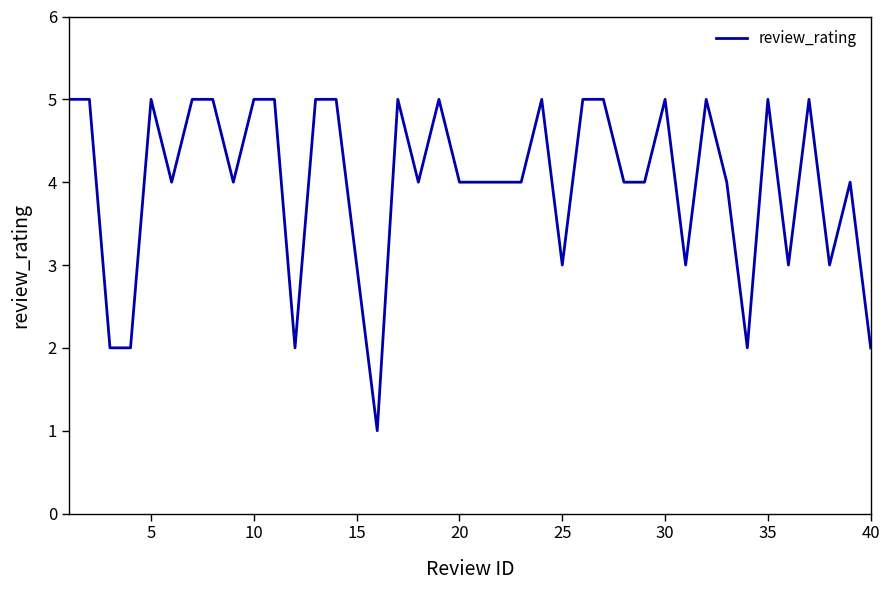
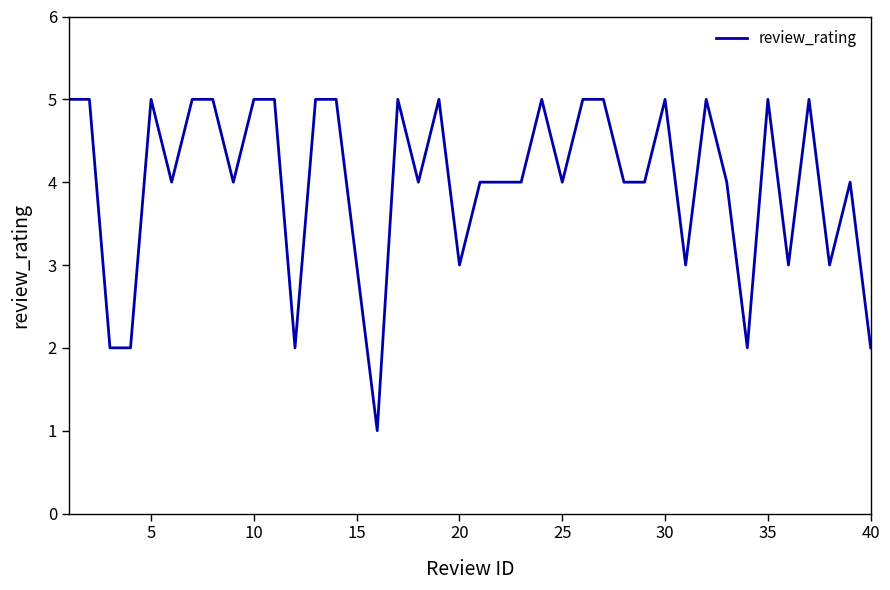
  {
    "5": 5,
    "10": 5,
    "15": 3,
-   "20": 4,
-   "25": 3,
+   "20": 3,
+   "25": 4,
    "30": 5,
    "35": 5,
    "40": 2
  }
